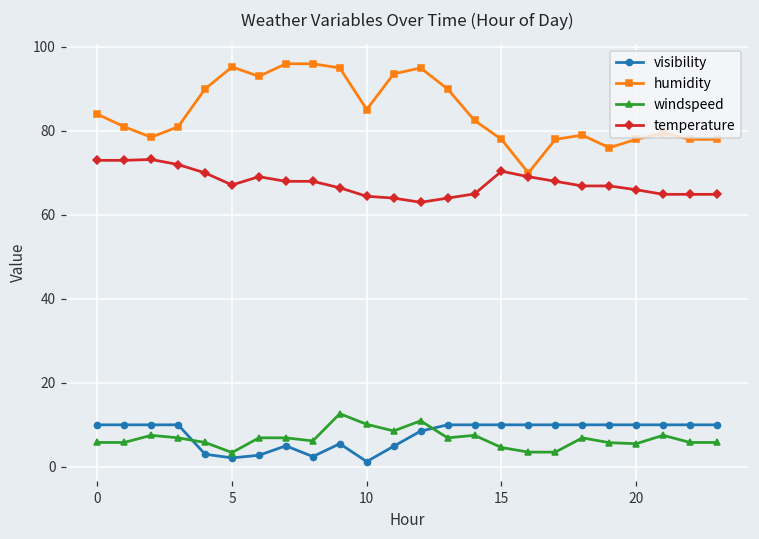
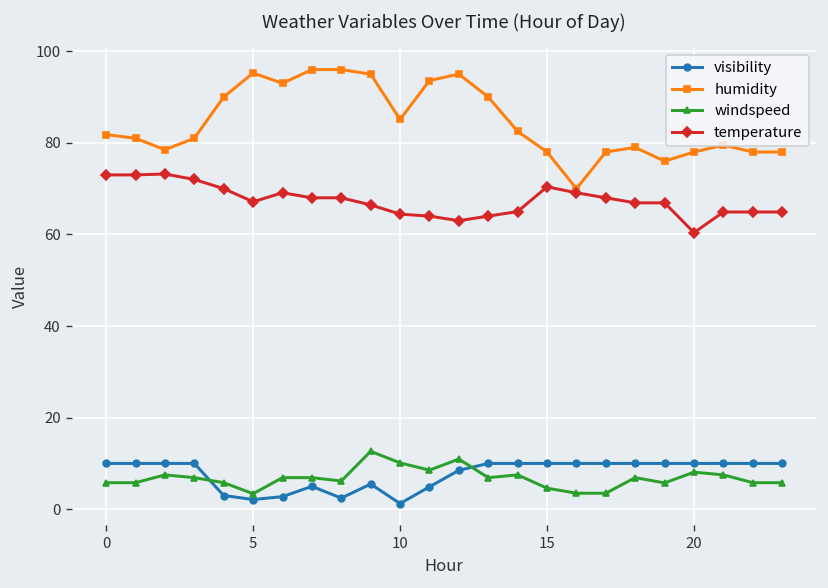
  {
    "visibility": {
      "0": 10,
      "5": 2,
      "10": 1,
      "15": 10,
      "20": 10
    },
    "humidity": {
-     "0": 84,
+     "0": 82,
      "5": 95,
      "10": 85,
      "15": 78
    },
    "windspeed": {
      "0": 6,
      "5": 3,
      "10": 10,
      "15": 5,
-     "20": 6
+     "20": 8
    },
    "temperature": {
      "0": 73,
      "5": 67,
      "10": 64,
      "15": 70,
-     "20": 66
+     "20": 60
    }
  }
